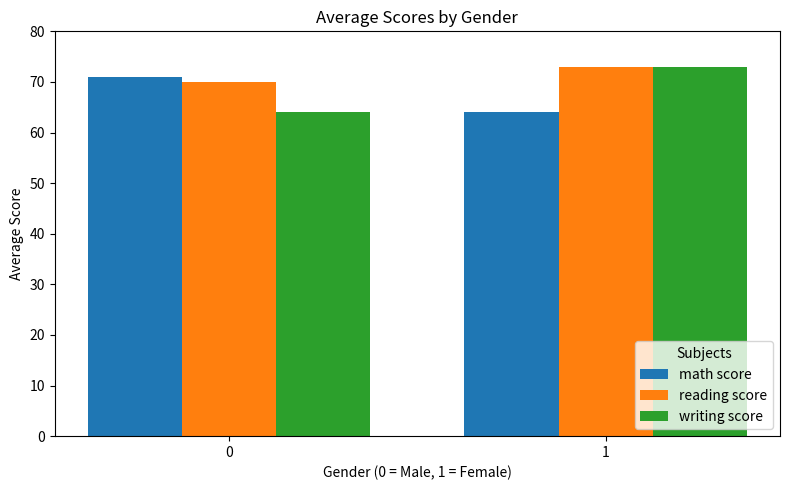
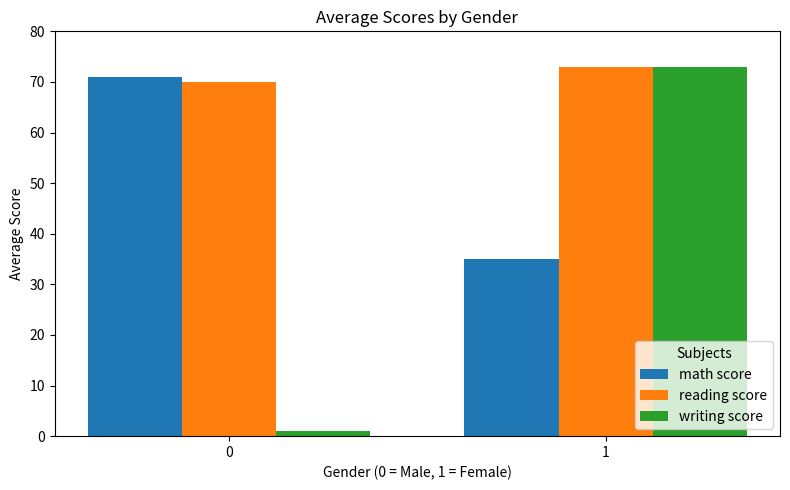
  {
    "math score": {
      "0": 71,
-     "1": 64
+     "1": 35
    },
    "reading score": {
      "0": 70,
      "1": 73
    },
    "writing score": {
-     "0": 64,
+     "0": 1,
      "1": 73
    }
  }
